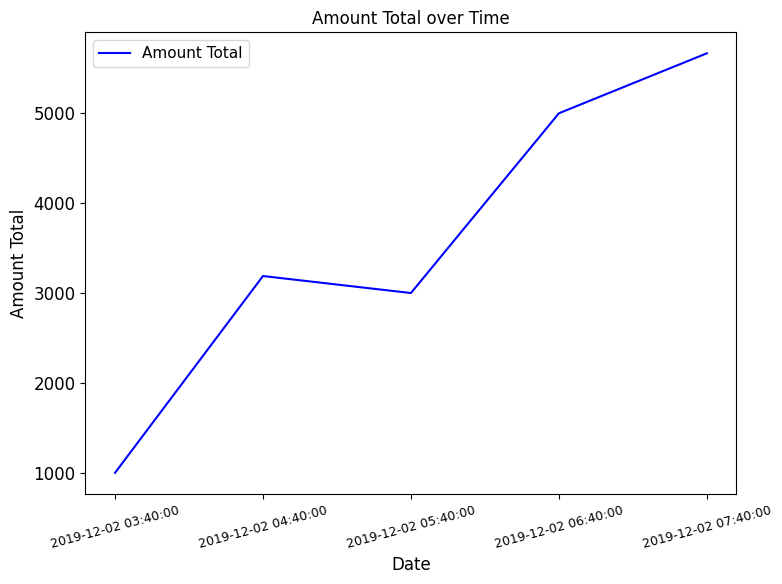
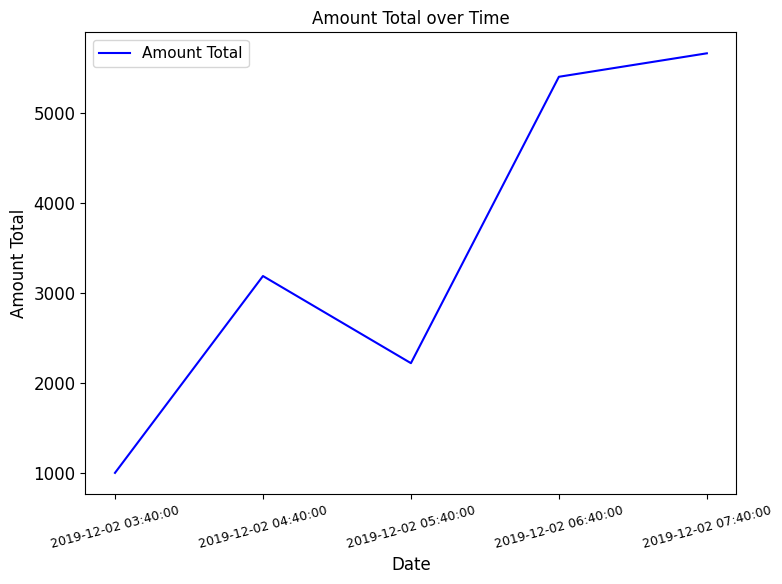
  {
    "2019-12-02 03:40:00": 1000,
    "2019-12-02 04:40:00": 3200,
-   "2019-12-02 05:40:00": 3000,
-   "2019-12-02 06:40:00": 5000,
+   "2019-12-02 05:40:00": 2200,
+   "2019-12-02 06:40:00": 5400,
    "2019-12-02 07:40:00": 5700
  }
